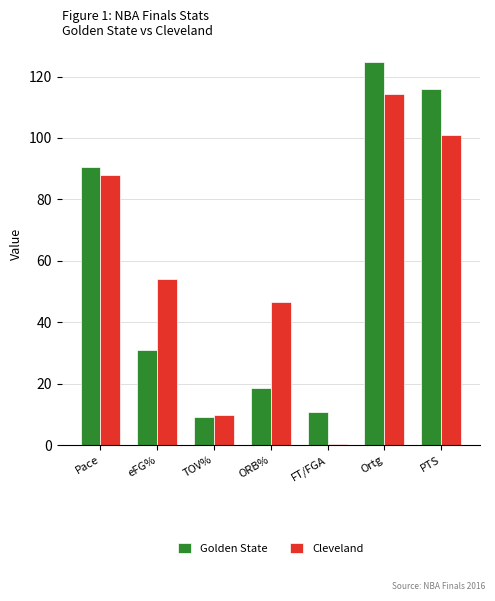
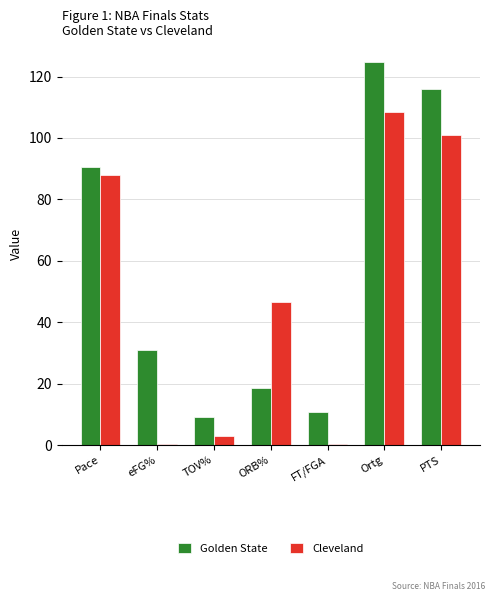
  {
    "Golden State": {
      "Pace": 91,
      "eFG%": 31,
      "TOV%": 9,
      "ORB%": 19,
      "FT/FGA": 11,
      "Ortg": 125,
      "PTS": 116
    },
    "Cleveland": {
      "Pace": 88,
-     "eFG%": 54,
-     "TOV%": 10,
+     "eFG%": 0,
+     "TOV%": 3,
      "ORB%": 47,
-     "Ortg": 114,
+     "Ortg": 109,
      "PTS": 101
    }
  }
